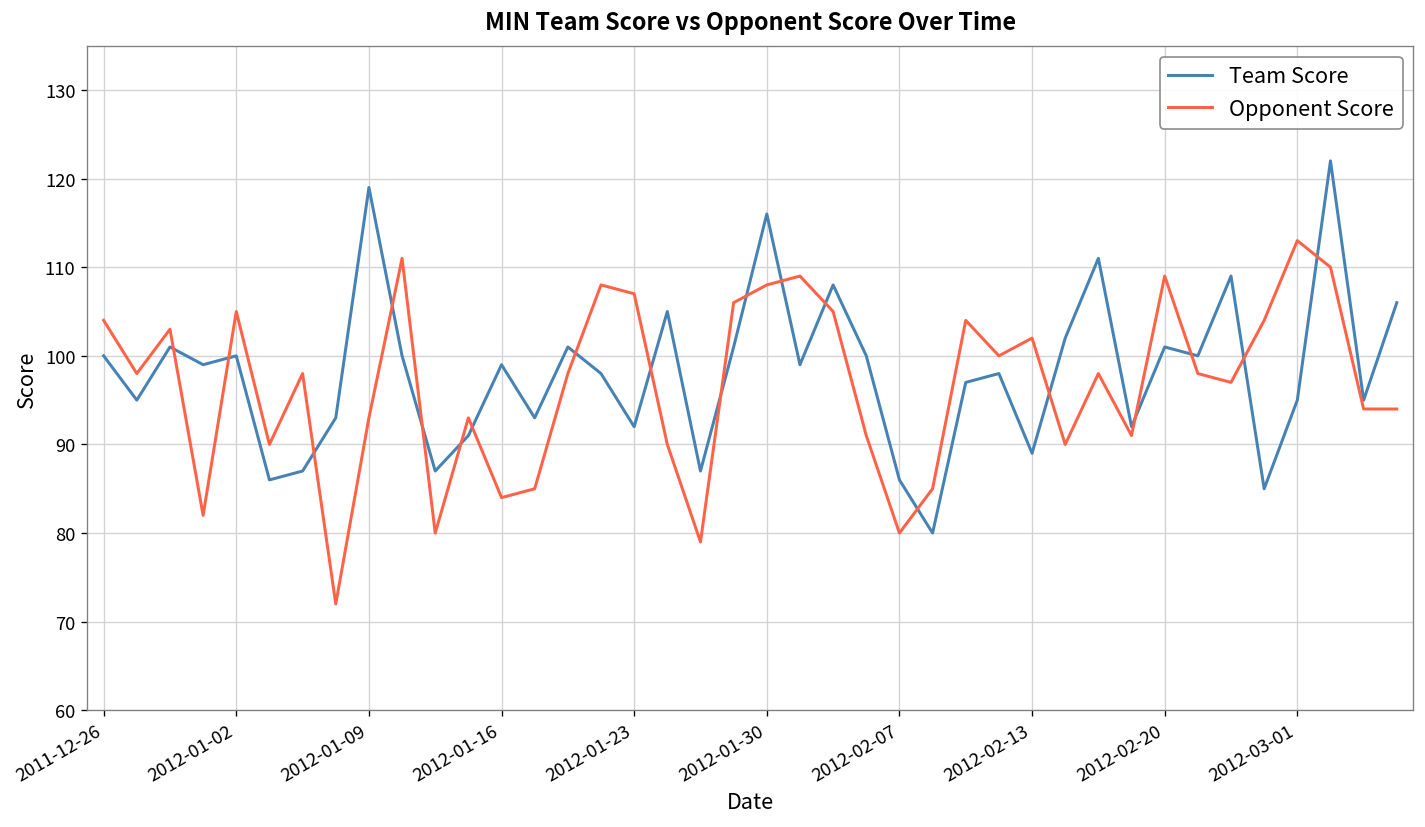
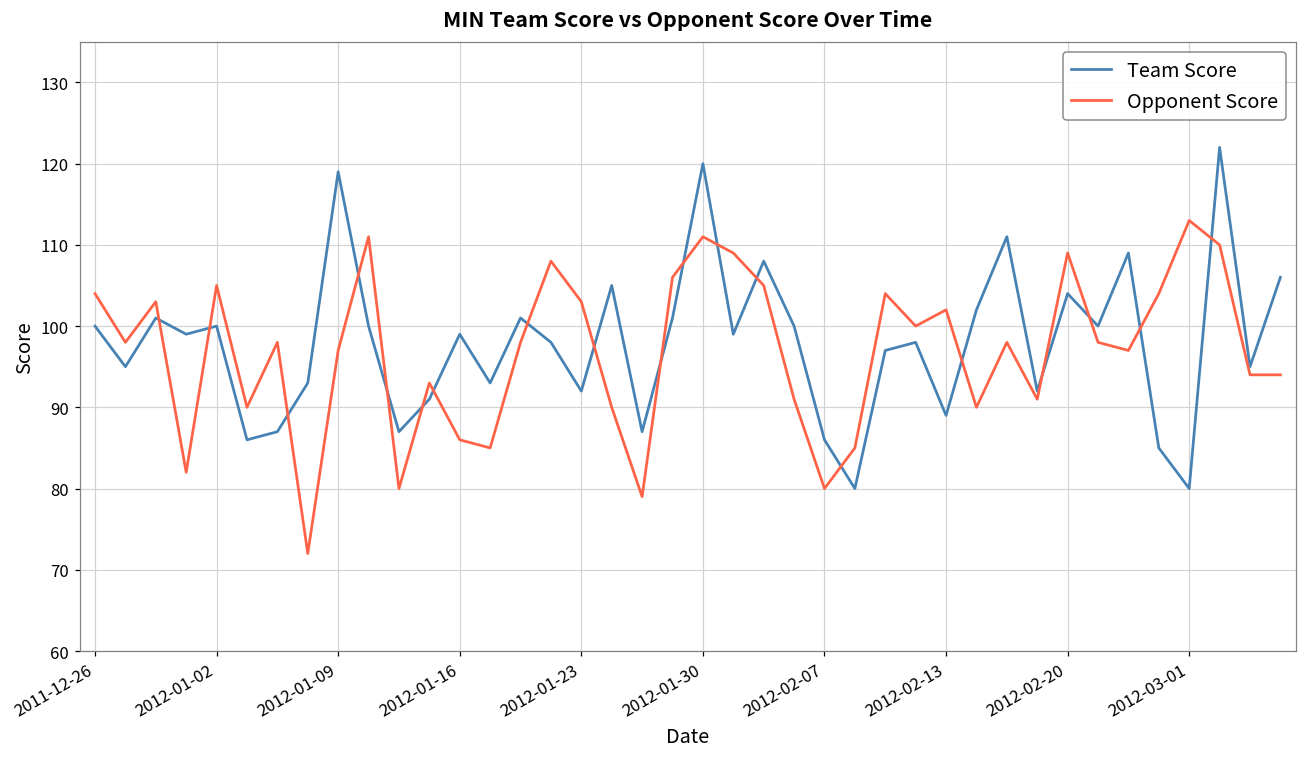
  {
    "Team Score": {
      "2011-12-26": 100,
      "2012-01-02": 100,
      "2012-01-09": 119,
      "2012-01-16": 99,
      "2012-01-23": 92,
-     "2012-01-30": 116,
+     "2012-01-30": 120,
      "2012-02-07": 86,
      "2012-02-13": 89,
-     "2012-02-20": 101,
-     "2012-03-01": 95
+     "2012-02-20": 104,
+     "2012-03-01": 80
    },
    "Opponent Score": {
      "2011-12-26": 104,
      "2012-01-02": 105,
-     "2012-01-09": 93,
-     "2012-01-16": 84,
-     "2012-01-23": 107,
-     "2012-01-30": 108,
+     "2012-01-09": 97,
+     "2012-01-16": 86,
+     "2012-01-23": 103,
+     "2012-01-30": 111,
      "2012-02-07": 80,
      "2012-02-13": 102,
      "2012-02-20": 109,
      "2012-03-01": 113
    }
  }
